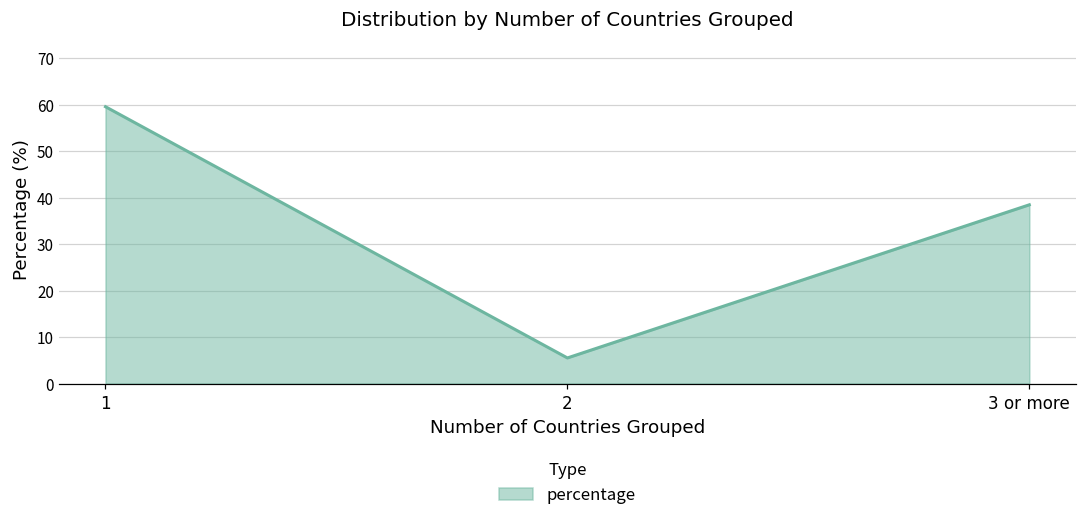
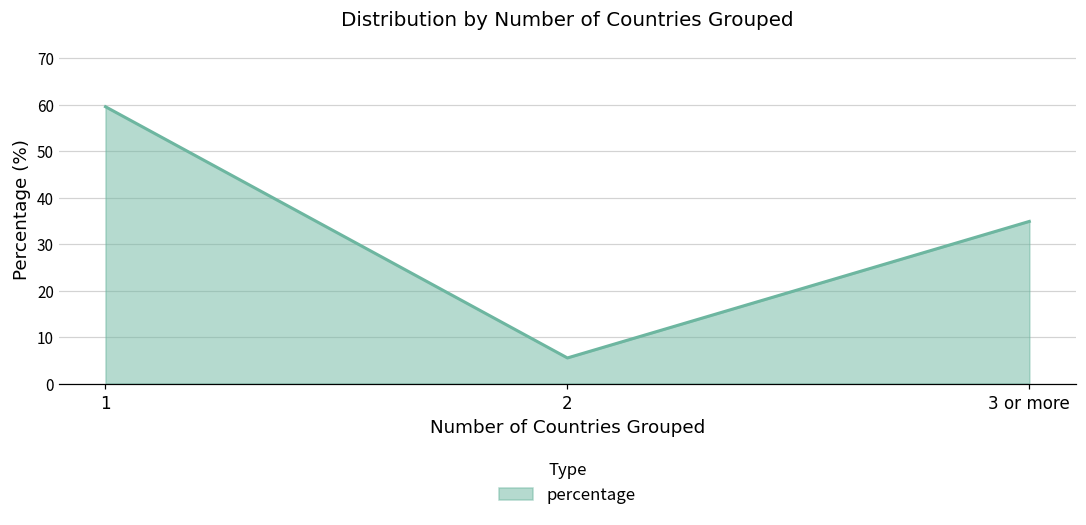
  {
    "1": 60,
    "2": 6,
-   "3 or more": 38
+   "3 or more": 35
  }
